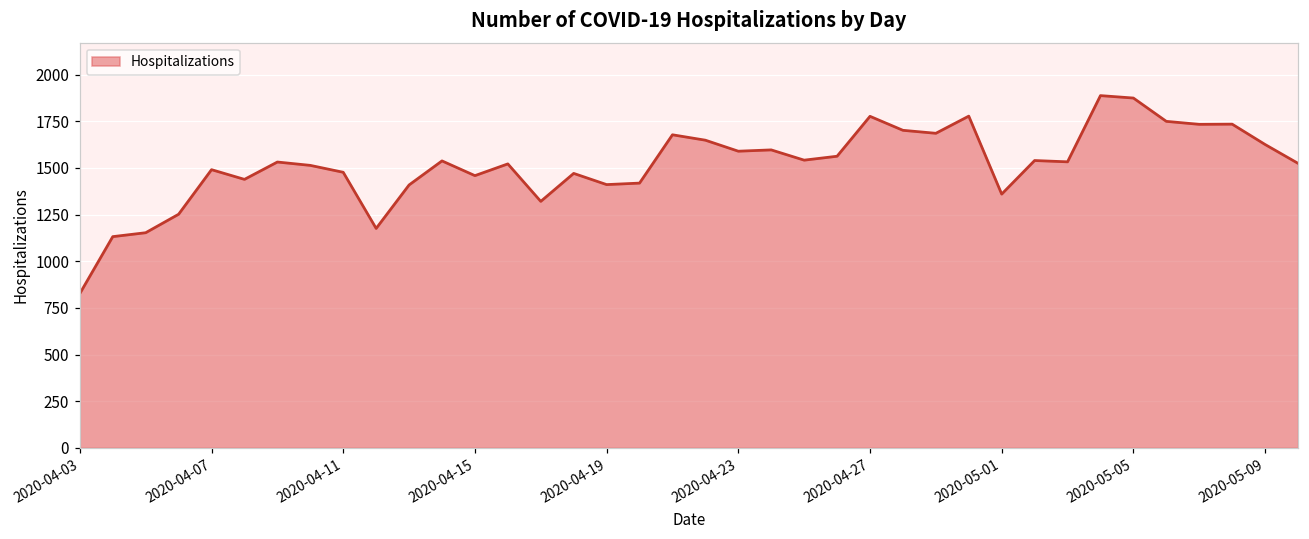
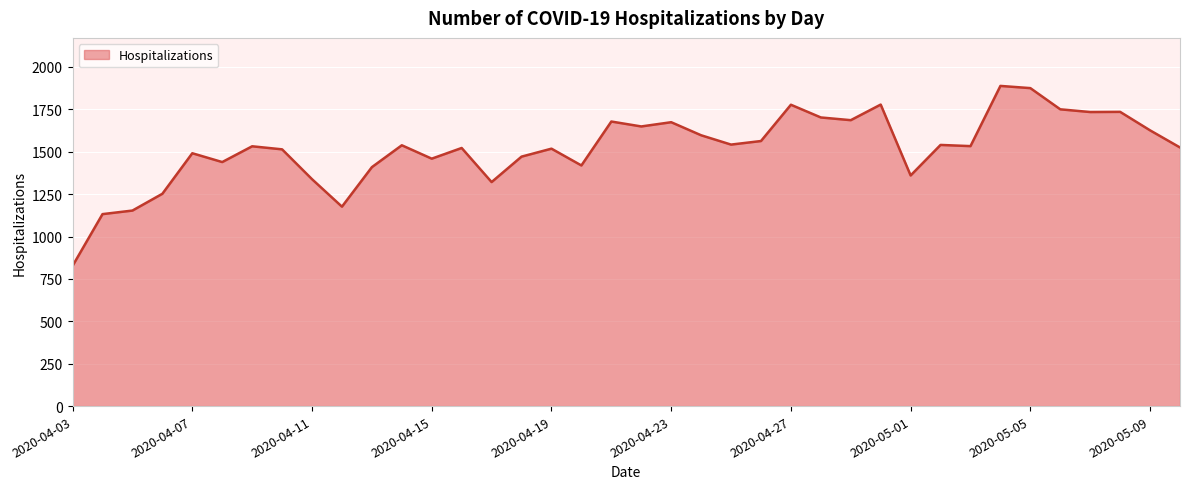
  {
    "2020-04-03": 830,
    "2020-04-07": 1490,
-   "2020-04-11": 1480,
+   "2020-04-11": 1340,
    "2020-04-15": 1460,
-   "2020-04-19": 1410,
-   "2020-04-23": 1590,
+   "2020-04-19": 1520,
+   "2020-04-23": 1670,
    "2020-04-27": 1780,
    "2020-05-01": 1360,
    "2020-05-05": 1880,
    "2020-05-09": 1630
  }
